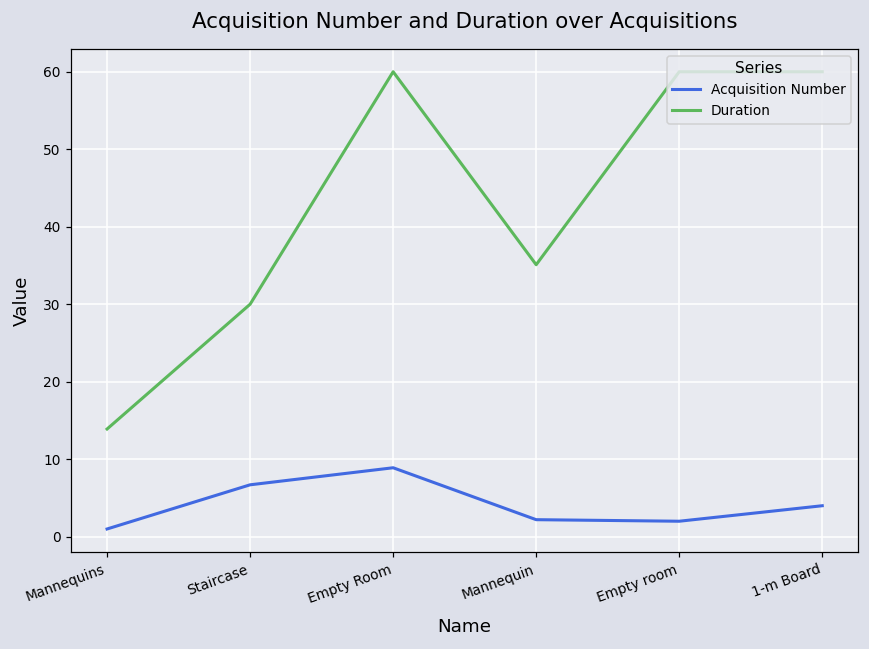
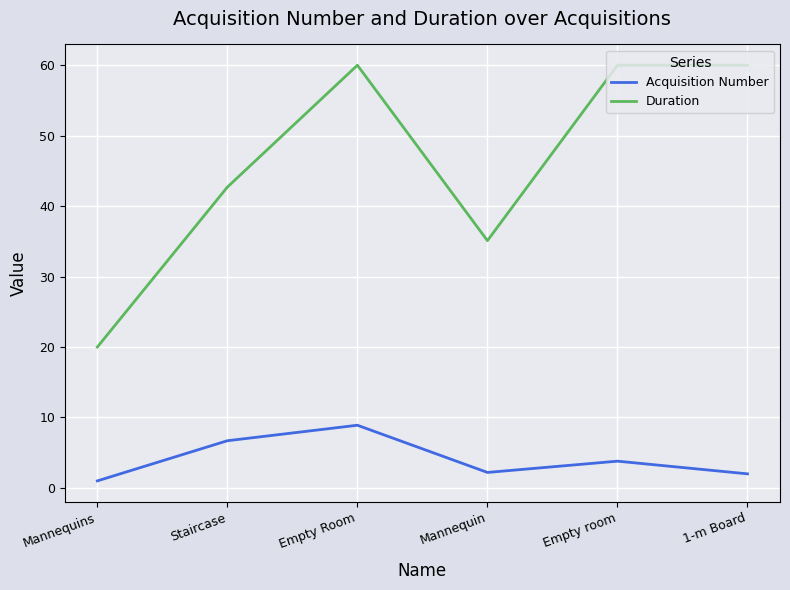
  {
    "Acquisition Number": {
      "Mannequins": 1,
      "Staircase": 7,
      "Empty Room": 9,
      "Mannequin": 2,
-     "Empty room": 2,
-     "1-m Board": 4
+     "Empty room": 4,
+     "1-m Board": 2
    },
    "Duration": {
-     "Mannequins": 14,
-     "Staircase": 30,
+     "Mannequins": 20,
+     "Staircase": 43,
      "Empty Room": 60,
      "Mannequin": 35
    }
  }
